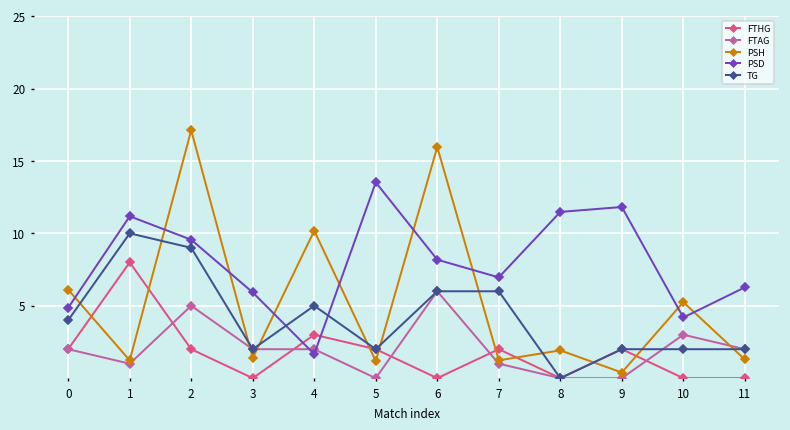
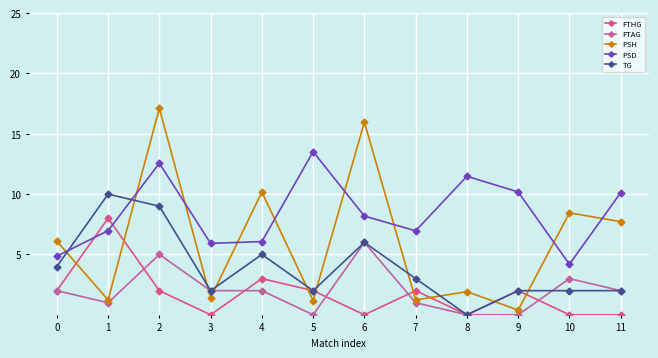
  {
    "PSH": {
      "0": 6.1,
      "1": 1.2,
      "2": 17.1,
      "3": 1.4,
      "4": 10.2,
      "5": 1.2,
      "6": 16.0,
      "7": 1.2,
      "8": 1.9,
      "9": 0.4,
-     "10": 5.3,
-     "11": 1.3
+     "10": 8.5,
+     "11": 7.7
    },
    "PSD": {
      "0": 4.9,
-     "1": 11.2,
-     "2": 9.6,
+     "1": 7.0,
+     "2": 12.6,
      "3": 5.9,
-     "4": 1.7,
+     "4": 6.1,
      "5": 13.5,
      "6": 8.2,
      "7": 7.0,
      "8": 11.5,
-     "9": 11.8,
+     "9": 10.2,
      "10": 4.2,
-     "11": 6.3
+     "11": 10.1
    },
    "TG": {
      "0": 4,
      "1": 10,
      "2": 9,
      "4": 5,
-     "7": 6,
+     "7": 3,
      "10": 2
    }
  }
